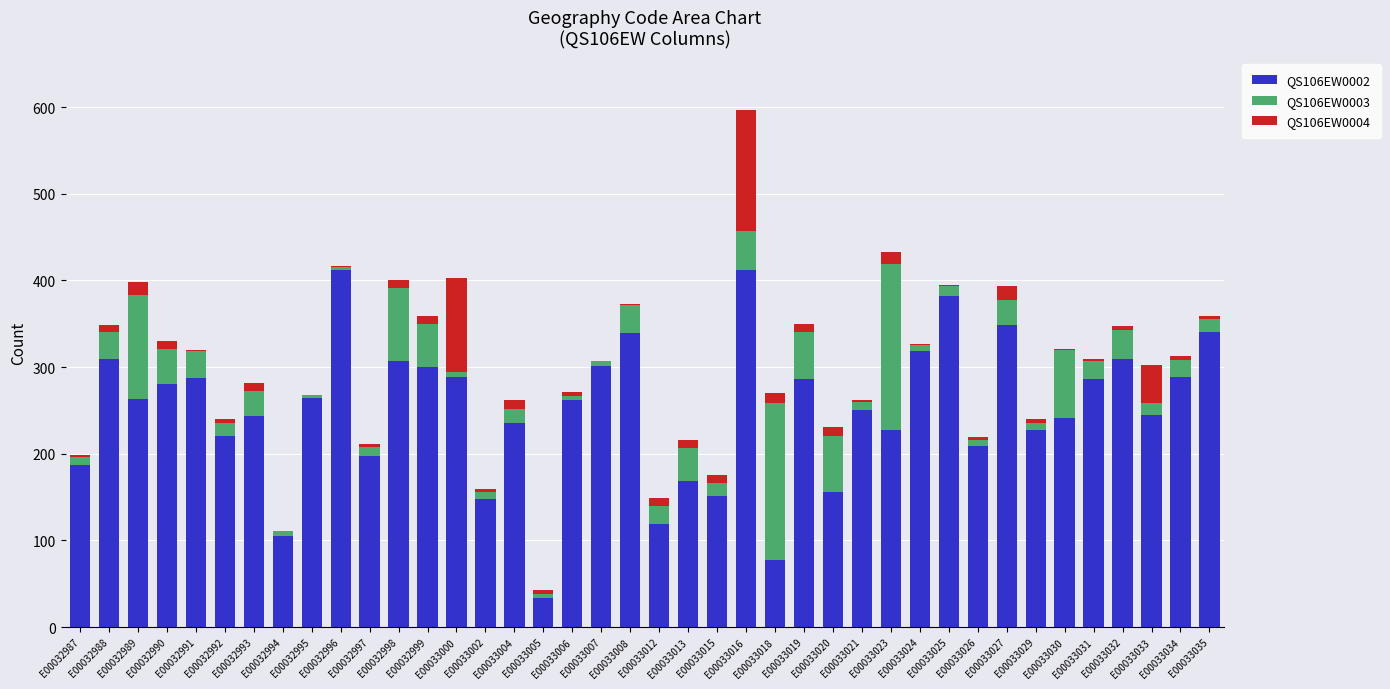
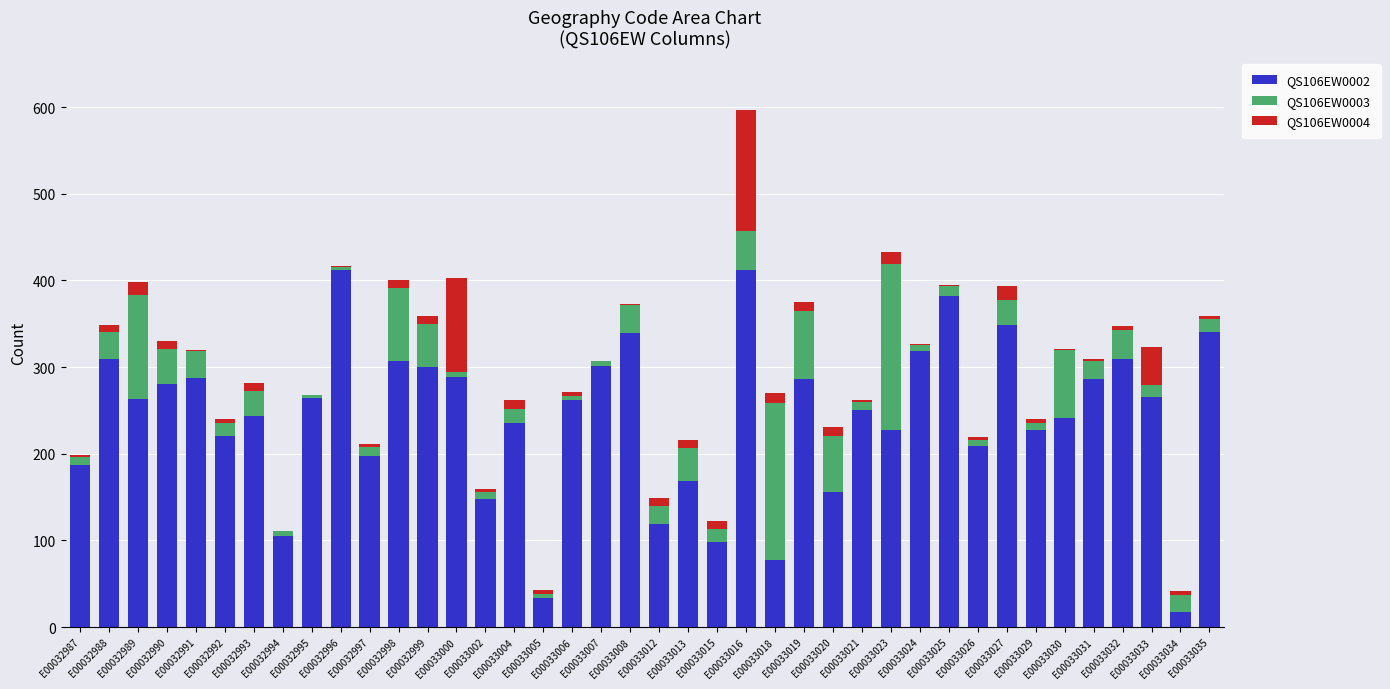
  {
    "QS106EW0002": {
      "E00032987": 190,
      "E00032988": 310,
      "E00032989": 260,
      "E00032990": 280,
      "E00032991": 290,
      "E00032992": 220,
      "E00032993": 240,
      "E00032994": 110,
      "E00032995": 260,
      "E00032996": 410,
      "E00032997": 200,
      "E00032998": 310,
      "E00032999": 300,
      "E00033000": 290,
      "E00033002": 150,
      "E00033004": 240,
      "E00033005": 30,
      "E00033006": 260,
      "E00033007": 300,
      "E00033008": 340,
      "E00033012": 120,
      "E00033013": 170,
-     "E00033015": 150,
+     "E00033015": 100,
      "E00033016": 410,
      "E00033018": 80,
      "E00033019": 290,
      "E00033020": 160,
      "E00033021": 250,
      "E00033023": 230,
      "E00033024": 320,
      "E00033025": 380,
      "E00033026": 210,
      "E00033027": 350,
      "E00033029": 230,
      "E00033030": 240,
      "E00033031": 290,
      "E00033032": 310,
-     "E00033033": 250,
-     "E00033034": 290,
+     "E00033033": 270,
+     "E00033034": 20,
      "E00033035": 340
    },
    "QS106EW0003": {
      "E00032987": 10,
      "E00032988": 30,
      "E00032989": 120,
      "E00032990": 40,
      "E00032991": 30,
      "E00032992": 20,
      "E00032993": 30,
      "E00032994": 10,
      "E00032995": 0,
      "E00032996": 0,
      "E00032997": 10,
      "E00032998": 80,
      "E00032999": 50,
      "E00033000": 10,
      "E00033002": 10,
      "E00033004": 20,
      "E00033005": 10,
      "E00033006": 10,
      "E00033007": 10,
      "E00033008": 30,
      "E00033012": 20,
      "E00033013": 40,
      "E00033015": 20,
      "E00033016": 50,
      "E00033018": 180,
-     "E00033019": 50,
+     "E00033019": 80,
      "E00033020": 60,
      "E00033021": 10,
      "E00033023": 190,
      "E00033024": 10,
      "E00033025": 10,
      "E00033026": 10,
      "E00033027": 30,
      "E00033029": 10,
      "E00033030": 80,
      "E00033031": 20,
      "E00033032": 30,
      "E00033033": 10,
      "E00033034": 20,
      "E00033035": 10
    },
    "QS106EW0004": {
      "E00032988": 10,
      "E00032989": 20,
      "E00032990": 10,
      "E00032992": 10,
      "E00032993": 10,
      "E00032994": 0,
      "E00032995": 0,
      "E00032997": 0,
      "E00032998": 10,
      "E00032999": 10,
      "E00033000": 110,
      "E00033002": 0,
      "E00033004": 10,
      "E00033005": 10,
      "E00033006": 0,
      "E00033007": 0,
      "E00033012": 10,
      "E00033013": 10,
      "E00033015": 10,
      "E00033016": 140,
      "E00033018": 10,
      "E00033019": 10,
      "E00033020": 10,
      "E00033023": 10,
      "E00033026": 0,
      "E00033027": 20,
      "E00033029": 0,
      "E00033032": 0,
      "E00033033": 40,
      "E00033034": 10,
      "E00033035": 0
    }
  }
